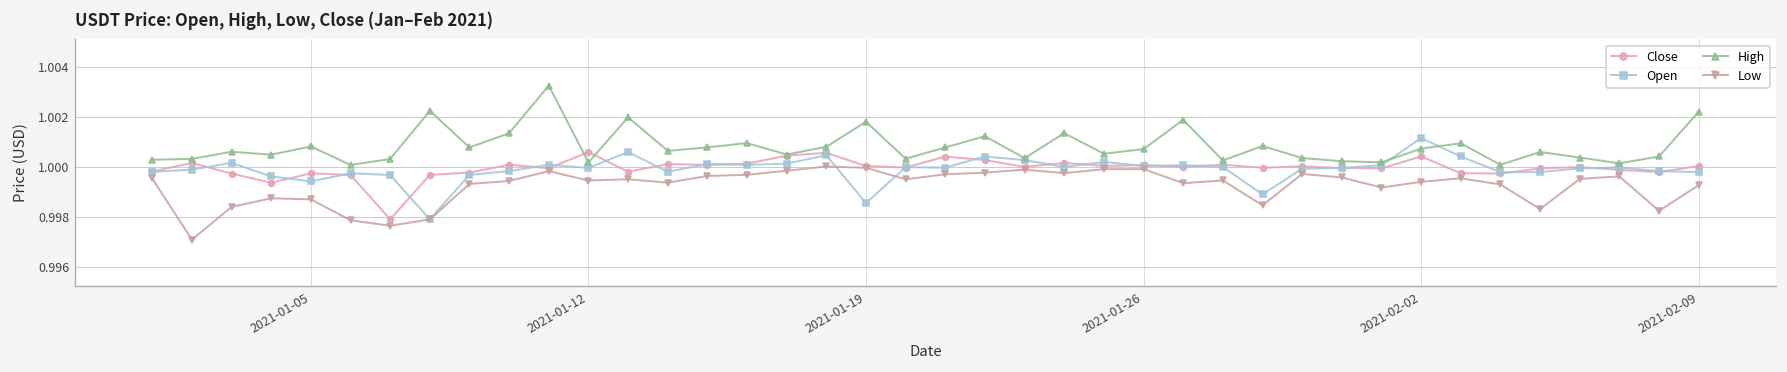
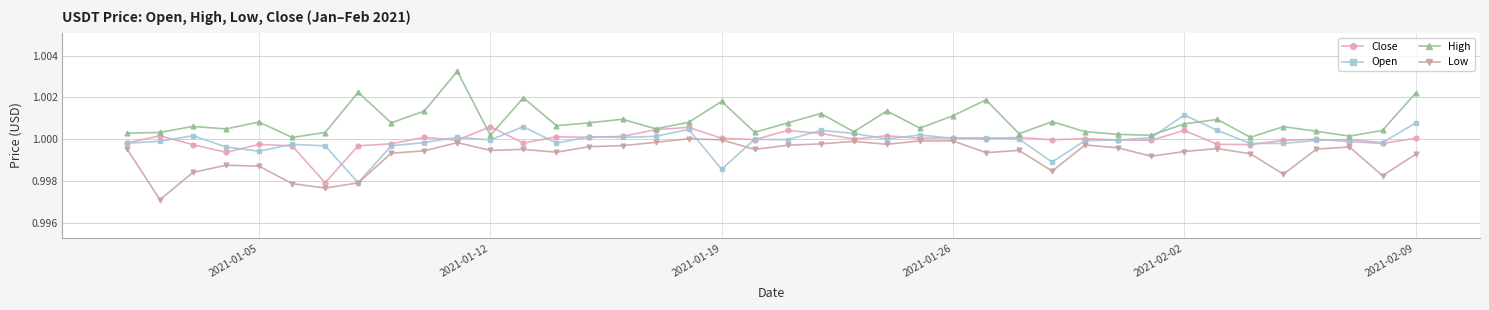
  {
    "Open": {
      "2021-01-05": 0.9994,
      "2021-01-12": 1.0000,
      "2021-01-19": 0.9986,
      "2021-02-02": 1.0012,
-     "2021-02-09": 0.9998
+     "2021-02-09": 1.0008
    },
    "High": {
      "2021-01-05": 1.0008,
      "2021-01-12": 1.0002,
      "2021-01-19": 1.0018,
-     "2021-01-26": 1.0007,
+     "2021-01-26": 1.0011,
      "2021-02-02": 1.0007,
      "2021-02-09": 1.0022
    }
  }
